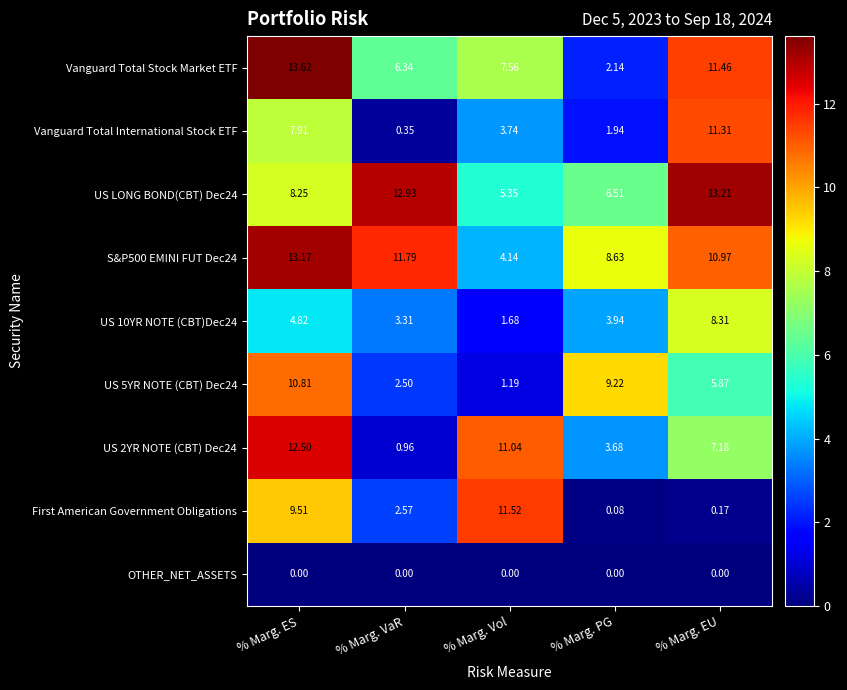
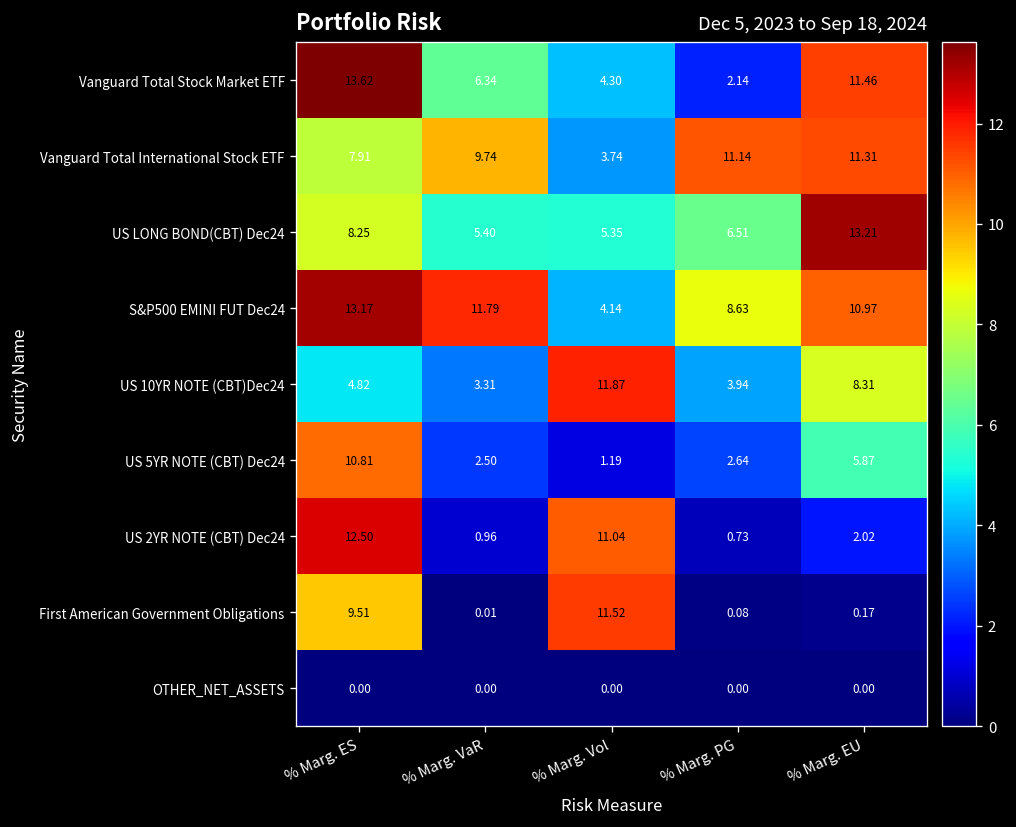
  {
    "Vanguard Total Stock Market ETF": {
      "% Marg. ES": 13.62,
      "% Marg. VaR": 6.34,
-     "% Marg. Vol": 7.56,
+     "% Marg. Vol": 4.30,
      "% Marg. PG": 2.14,
      "% Marg. EU": 11.46
    },
    "Vanguard Total International Stock ETF": {
      "% Marg. ES": 7.91,
-     "% Marg. VaR": 0.35,
+     "% Marg. VaR": 9.74,
      "% Marg. Vol": 3.74,
-     "% Marg. PG": 1.94,
+     "% Marg. PG": 11.14,
      "% Marg. EU": 11.31
    },
    "US LONG BOND(CBT) Dec24": {
      "% Marg. ES": 8.25,
-     "% Marg. VaR": 12.93,
+     "% Marg. VaR": 5.40,
      "% Marg. Vol": 5.35,
      "% Marg. PG": 6.51,
      "% Marg. EU": 13.21
    },
    "S&P500 EMINI FUT Dec24": {
      "% Marg. ES": 13.17,
      "% Marg. VaR": 11.79,
      "% Marg. Vol": 4.14,
      "% Marg. PG": 8.63,
      "% Marg. EU": 10.97
    },
    "US 10YR NOTE (CBT)Dec24": {
      "% Marg. ES": 4.82,
      "% Marg. VaR": 3.31,
-     "% Marg. Vol": 1.68,
+     "% Marg. Vol": 11.87,
      "% Marg. PG": 3.94,
      "% Marg. EU": 8.31
    },
    "US 5YR NOTE (CBT) Dec24": {
      "% Marg. ES": 10.81,
      "% Marg. VaR": 2.50,
      "% Marg. Vol": 1.19,
-     "% Marg. PG": 9.22,
+     "% Marg. PG": 2.64,
      "% Marg. EU": 5.87
    },
    "US 2YR NOTE (CBT) Dec24": {
      "% Marg. ES": 12.50,
      "% Marg. VaR": 0.96,
      "% Marg. Vol": 11.04,
-     "% Marg. PG": 3.68,
-     "% Marg. EU": 7.18
+     "% Marg. PG": 0.73,
+     "% Marg. EU": 2.02
    },
    "First American Government Obligations": {
      "% Marg. ES": 9.51,
-     "% Marg. VaR": 2.57,
+     "% Marg. VaR": 0.01,
      "% Marg. Vol": 11.52,
      "% Marg. PG": 0.08,
      "% Marg. EU": 0.17
    },
    "OTHER_NET_ASSETS": {
      "% Marg. ES": 0.00,
      "% Marg. VaR": 0.00,
      "% Marg. Vol": 0.00,
      "% Marg. PG": 0.00,
      "% Marg. EU": 0.00
    }
  }
